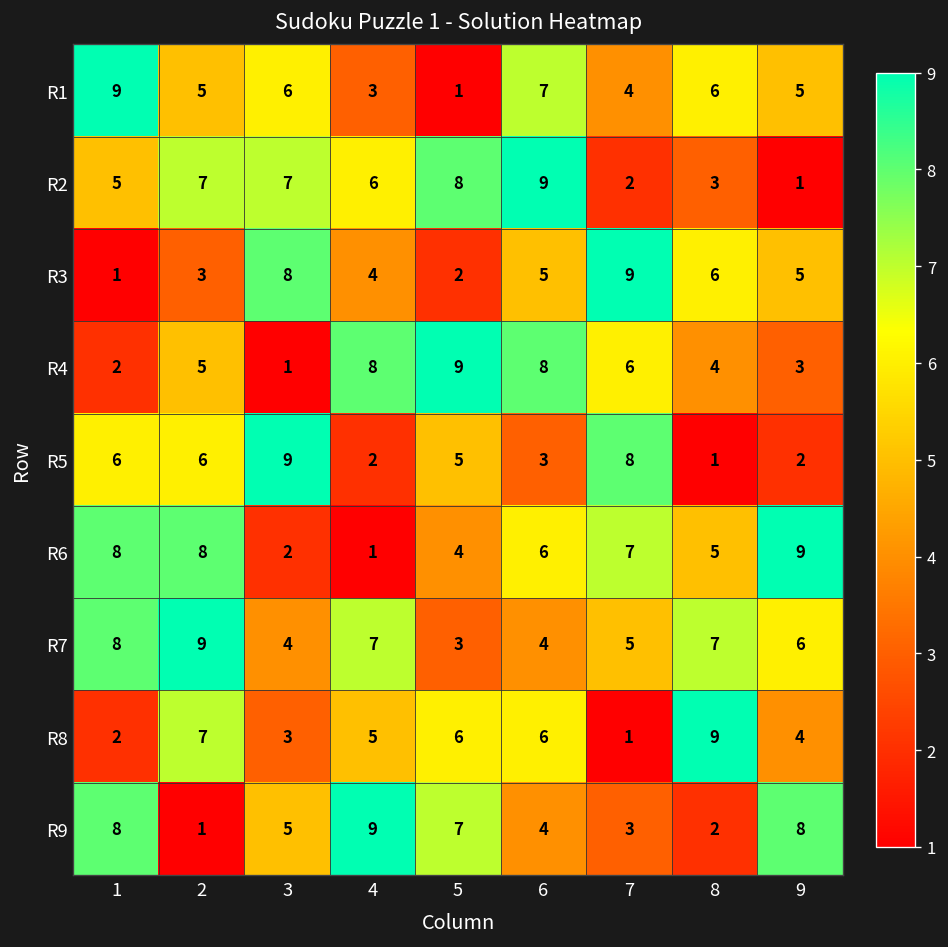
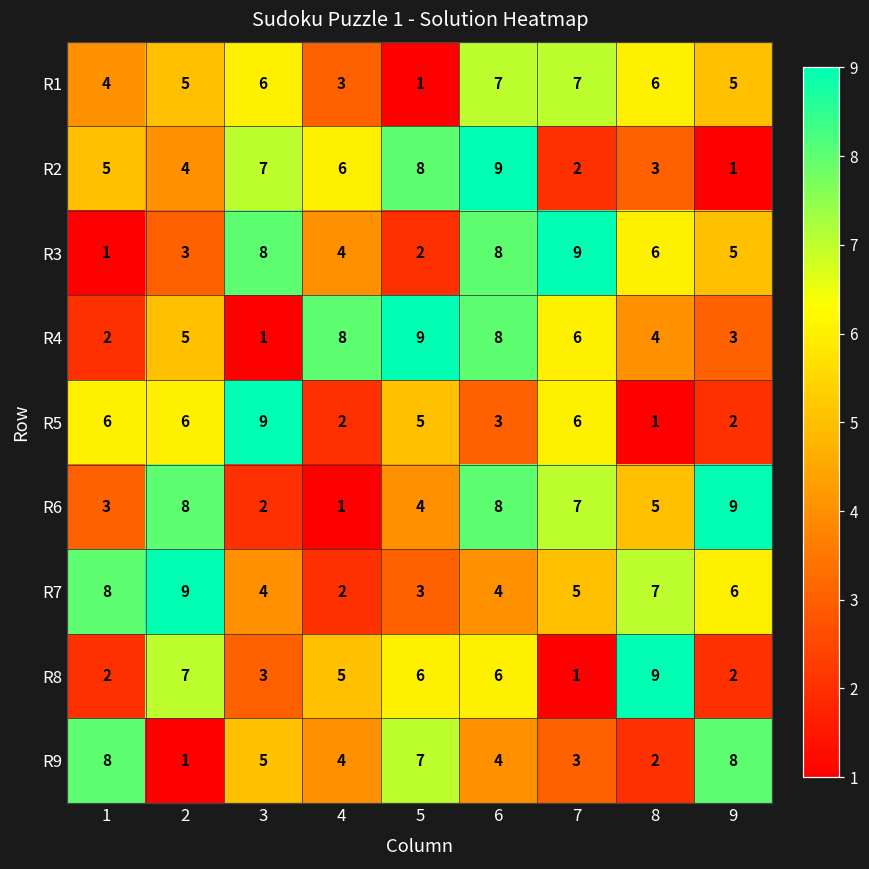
  {
    "R1": {
-     "1": 9,
+     "1": 4,
      "2": 5,
      "3": 6,
      "4": 3,
      "5": 1,
      "6": 7,
-     "7": 4,
+     "7": 7,
      "8": 6,
      "9": 5
    },
    "R2": {
      "1": 5,
-     "2": 7,
+     "2": 4,
      "3": 7,
      "4": 6,
      "5": 8,
      "6": 9,
      "7": 2,
      "8": 3,
      "9": 1
    },
    "R3": {
      "1": 1,
      "2": 3,
      "3": 8,
      "4": 4,
      "5": 2,
-     "6": 5,
+     "6": 8,
      "7": 9,
      "8": 6,
      "9": 5
    },
    "R4": {
      "1": 2,
      "2": 5,
      "3": 1,
      "4": 8,
      "5": 9,
      "6": 8,
      "7": 6,
      "8": 4,
      "9": 3
    },
    "R5": {
      "1": 6,
      "2": 6,
      "3": 9,
      "4": 2,
      "5": 5,
      "6": 3,
-     "7": 8,
+     "7": 6,
      "8": 1,
      "9": 2
    },
    "R6": {
-     "1": 8,
+     "1": 3,
      "2": 8,
      "3": 2,
      "4": 1,
      "5": 4,
-     "6": 6,
+     "6": 8,
      "7": 7,
      "8": 5,
      "9": 9
    },
    "R7": {
      "1": 8,
      "2": 9,
      "3": 4,
-     "4": 7,
+     "4": 2,
      "5": 3,
      "6": 4,
      "7": 5,
      "8": 7,
      "9": 6
    },
    "R8": {
      "1": 2,
      "2": 7,
      "3": 3,
      "4": 5,
      "5": 6,
      "6": 6,
      "7": 1,
      "8": 9,
-     "9": 4
+     "9": 2
    },
    "R9": {
      "1": 8,
      "2": 1,
      "3": 5,
-     "4": 9,
+     "4": 4,
      "5": 7,
      "6": 4,
      "7": 3,
      "8": 2,
      "9": 8
    }
  }
